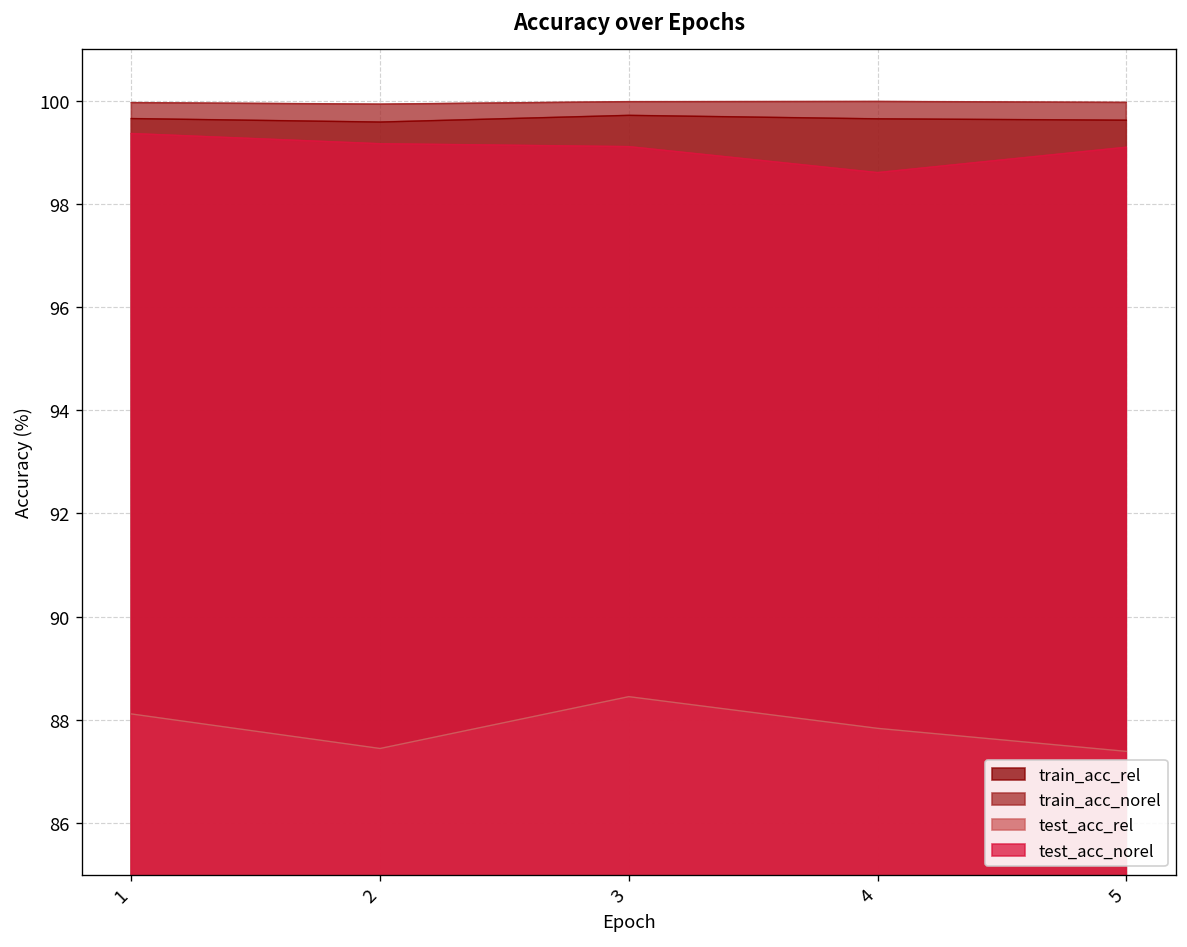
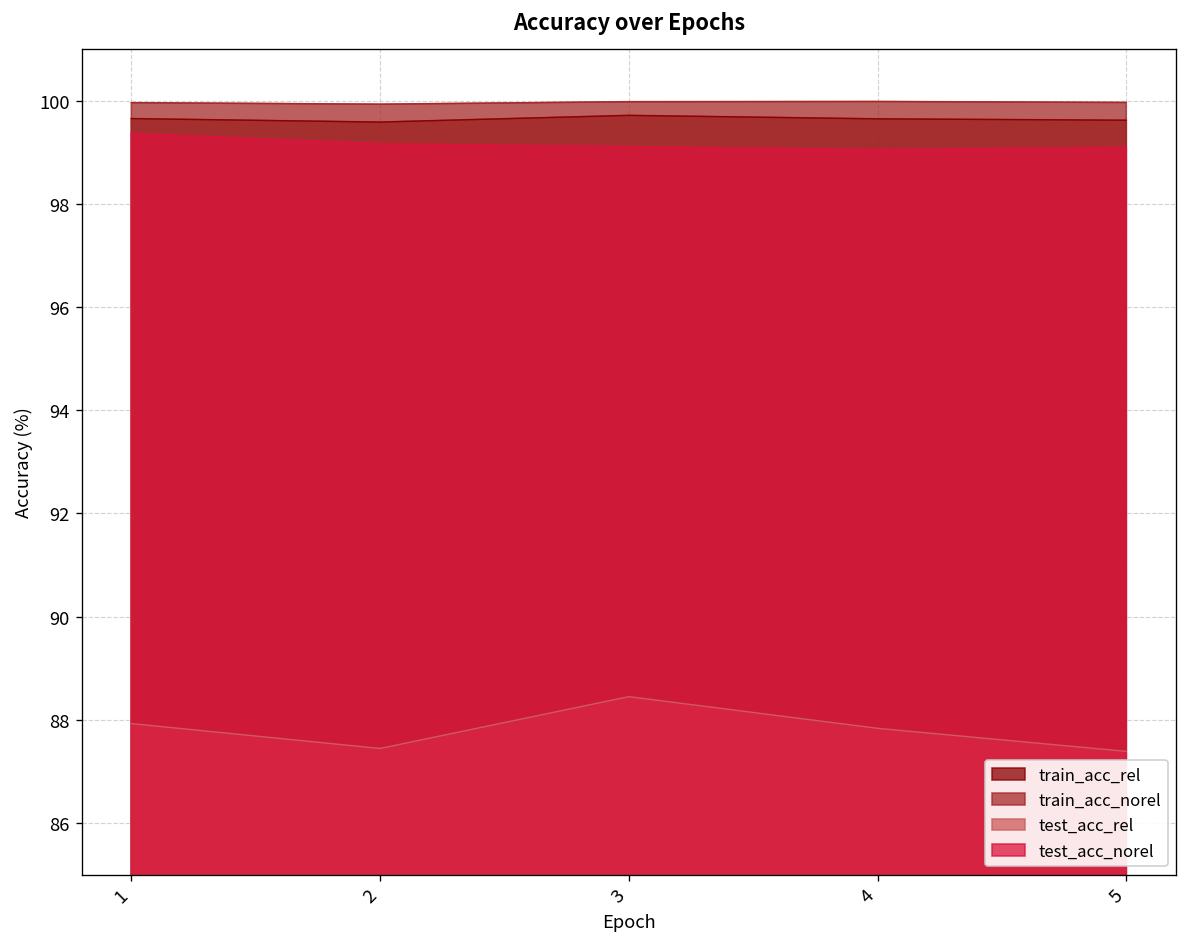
  {
    "train_acc_rel": {
      "1": 99.7,
      "2": 99.6,
      "3": 99.7,
      "4": 99.6,
      "5": 99.6
    },
    "train_acc_norel": {
      "1": 100.0,
      "2": 99.9,
      "3": 100.0,
      "4": 100.0,
      "5": 100.0
    },
    "test_acc_rel": {
-     "1": 88.1,
+     "1": 87.9,
      "2": 87.4,
      "3": 88.4,
      "4": 87.8,
      "5": 87.4
    },
    "test_acc_norel": {
      "1": 99.4,
      "2": 99.2,
      "3": 99.1,
-     "4": 98.6,
+     "4": 99.1,
      "5": 99.1
    }
  }
